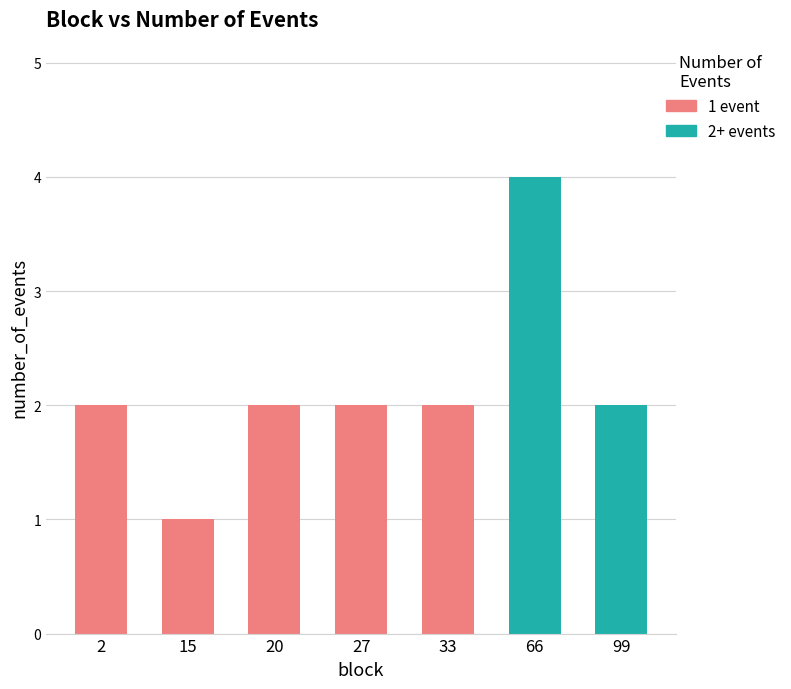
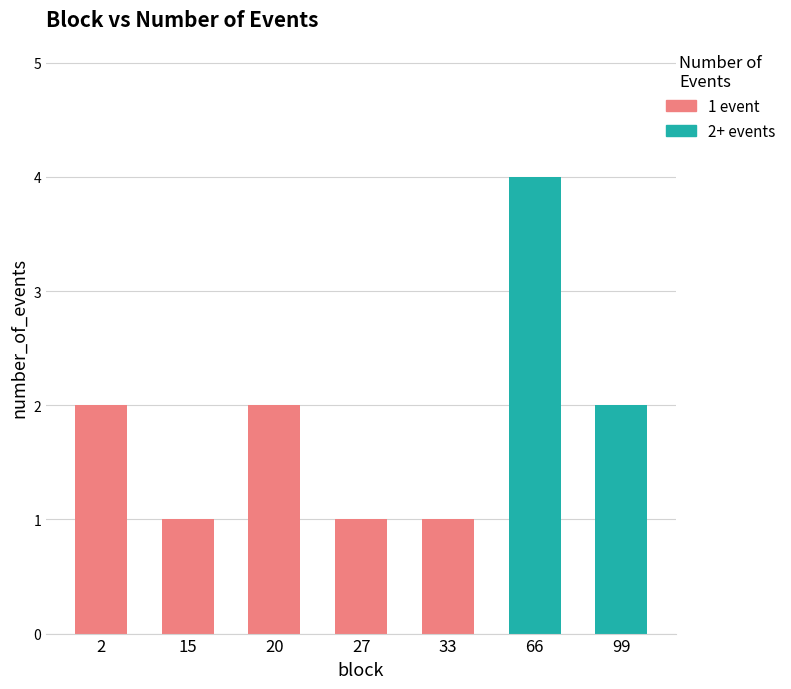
  {
    "2": 2,
    "15": 1,
    "20": 2,
-   "27": 2,
-   "33": 2,
+   "27": 1,
+   "33": 1,
    "66": 4,
    "99": 2
  }
